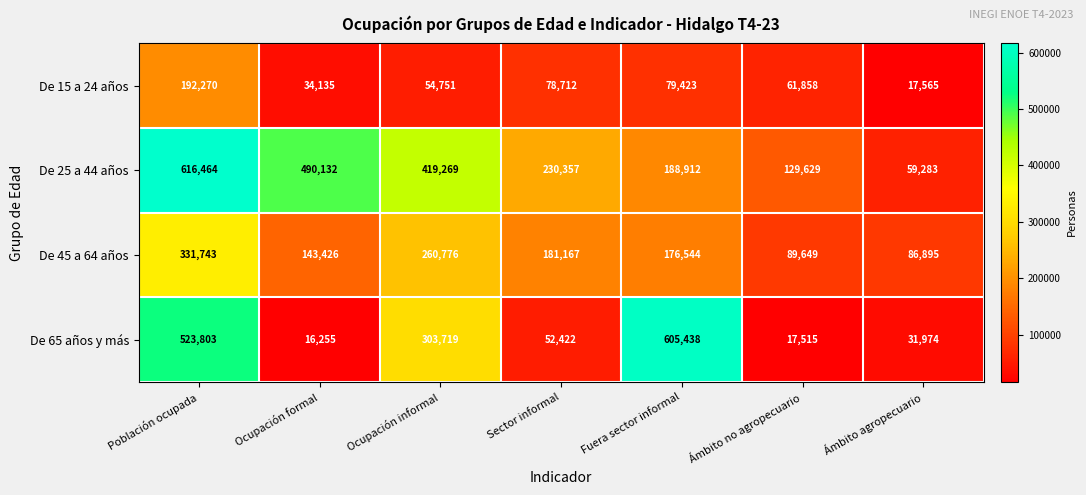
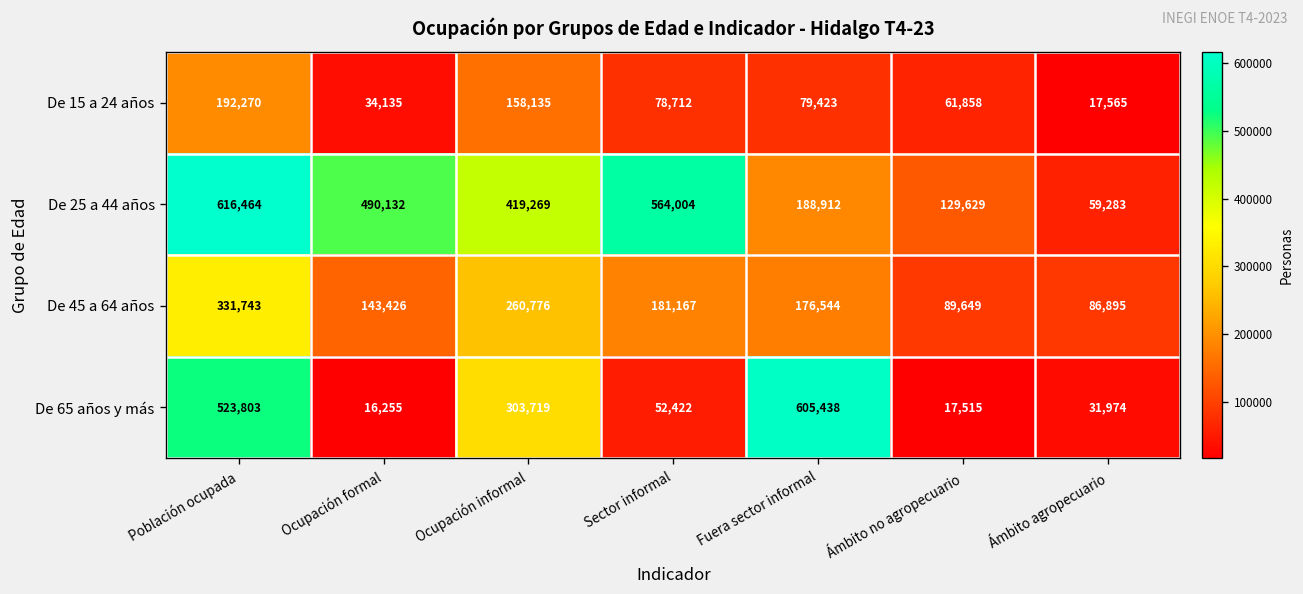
  {
    "De 15 a 24 años": {
      "Población ocupada": "192,270",
      "Ocupación formal": "34,135",
-     "Ocupación informal": "54,751",
+     "Ocupación informal": "158,135",
      "Sector informal": "78,712",
      "Fuera sector informal": "79,423",
      "Ámbito no agropecuario": "61,858",
      "Ámbito agropecuario": "17,565"
    },
    "De 25 a 44 años": {
      "Población ocupada": "616,464",
      "Ocupación formal": "490,132",
      "Ocupación informal": "419,269",
-     "Sector informal": "230,357",
+     "Sector informal": "564,004",
      "Fuera sector informal": "188,912",
      "Ámbito no agropecuario": "129,629",
      "Ámbito agropecuario": "59,283"
    },
    "De 45 a 64 años": {
      "Población ocupada": "331,743",
      "Ocupación formal": "143,426",
      "Ocupación informal": "260,776",
      "Sector informal": "181,167",
      "Fuera sector informal": "176,544",
      "Ámbito no agropecuario": "89,649",
      "Ámbito agropecuario": "86,895"
    },
    "De 65 años y más": {
      "Población ocupada": "523,803",
      "Ocupación formal": "16,255",
      "Ocupación informal": "303,719",
      "Sector informal": "52,422",
      "Fuera sector informal": "605,438",
      "Ámbito no agropecuario": "17,515",
      "Ámbito agropecuario": "31,974"
    }
  }
